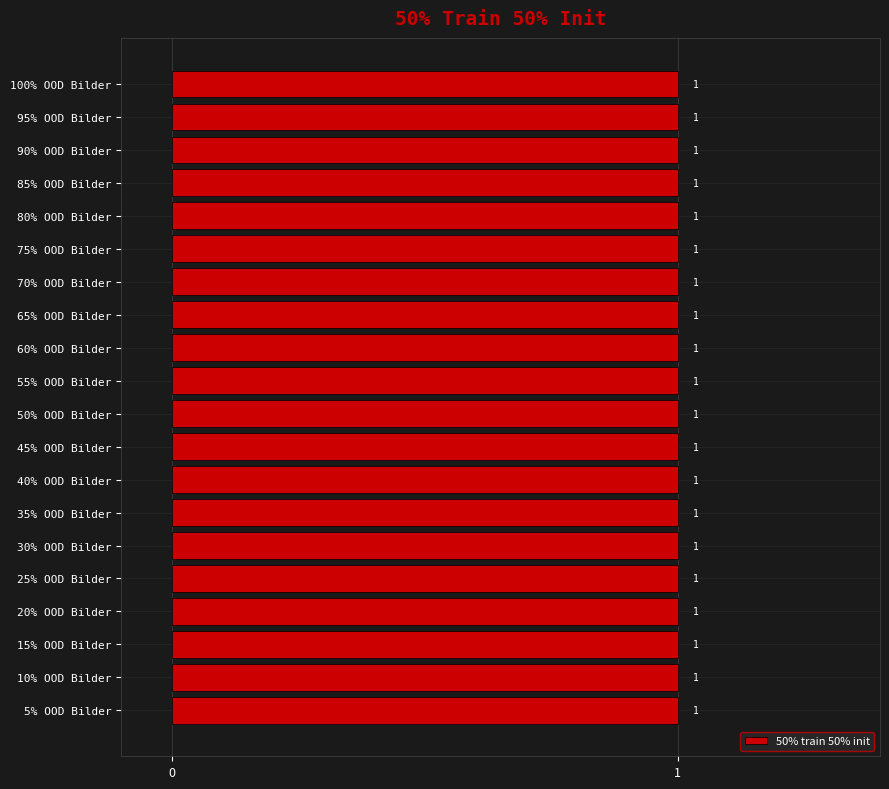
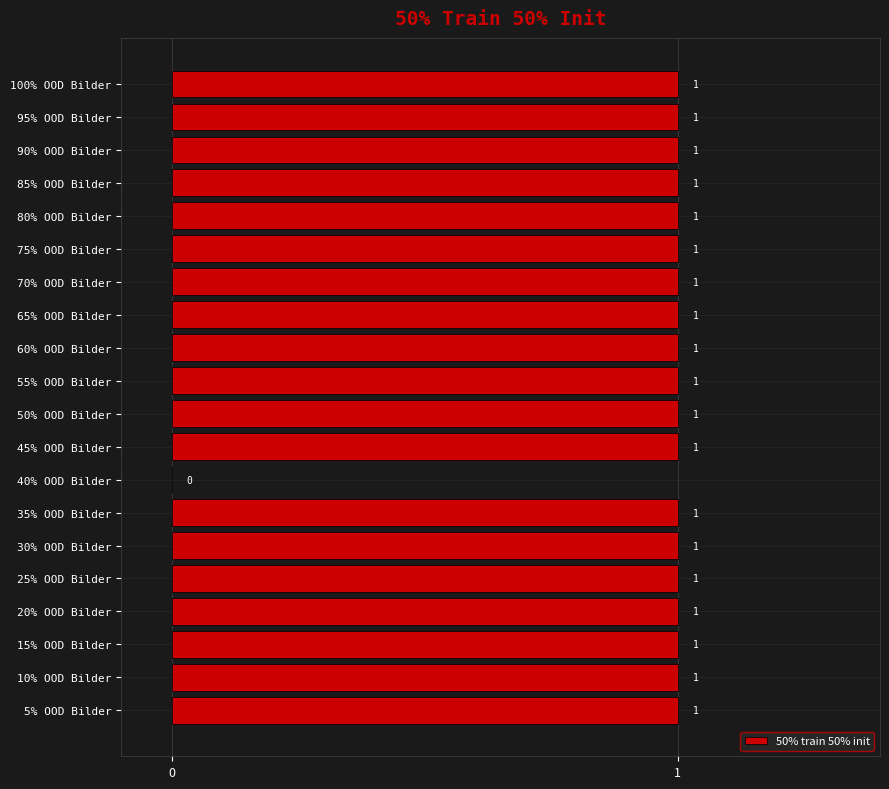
  {
    "100% OOD Bilder": 1,
    "95% OOD Bilder": 1,
    "90% OOD Bilder": 1,
    "85% OOD Bilder": 1,
    "80% OOD Bilder": 1,
    "75% OOD Bilder": 1,
    "70% OOD Bilder": 1,
    "65% OOD Bilder": 1,
    "60% OOD Bilder": 1,
    "55% OOD Bilder": 1,
    "50% OOD Bilder": 1,
    "45% OOD Bilder": 1,
-   "40% OOD Bilder": 1,
+   "40% OOD Bilder": 0,
    "35% OOD Bilder": 1,
    "30% OOD Bilder": 1,
    "25% OOD Bilder": 1,
    "20% OOD Bilder": 1,
    "15% OOD Bilder": 1,
    "10% OOD Bilder": 1,
    "5% OOD Bilder": 1
  }
